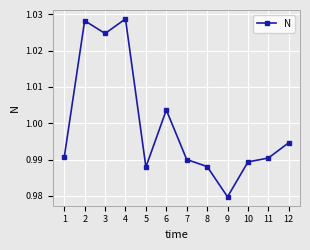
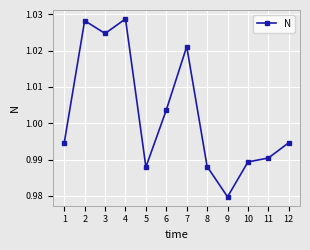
  {
-   "1": 0.991,
+   "1": 0.995,
    "2": 1.028,
    "3": 1.025,
    "4": 1.029,
    "5": 0.988,
    "6": 1.004,
-   "7": 0.990,
+   "7": 1.021,
    "8": 0.988,
    "9": 0.980,
    "10": 0.989,
    "11": 0.990,
    "12": 0.995
  }
